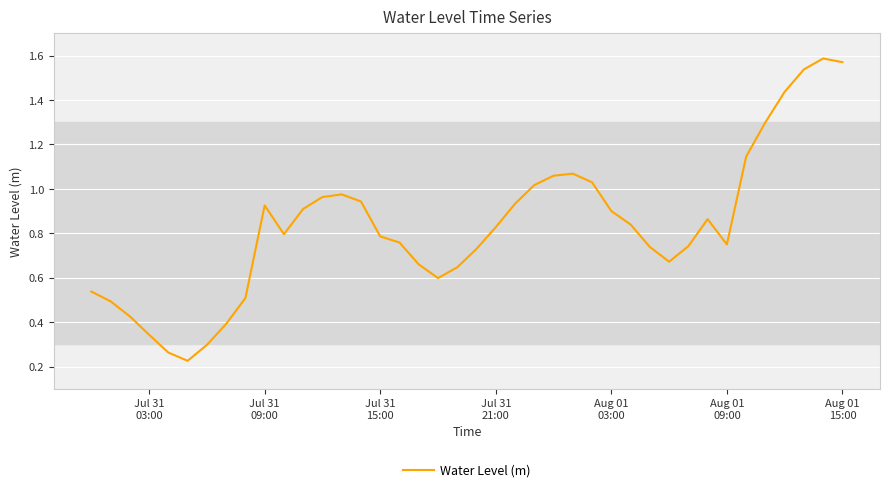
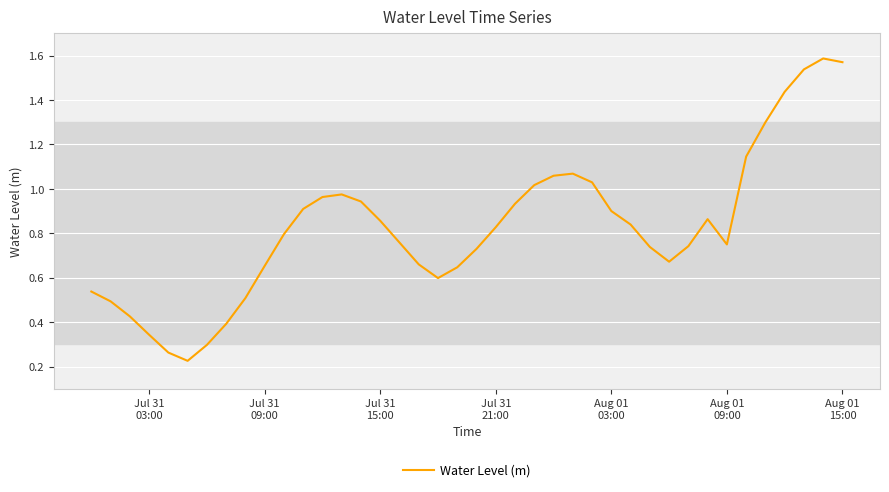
  {
    "Jul 31 03:00": 0.34,
-   "Jul 31 09:00": 0.93,
-   "Jul 31 15:00": 0.79,
+   "Jul 31 09:00": 0.65,
+   "Jul 31 15:00": 0.86,
    "Jul 31 21:00": 0.83,
    "Aug 01 03:00": 0.90,
    "Aug 01 09:00": 0.75,
    "Aug 01 15:00": 1.57
  }
